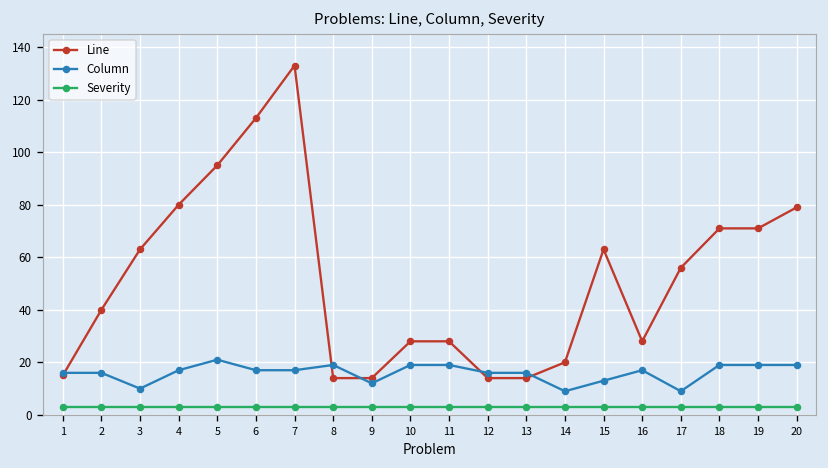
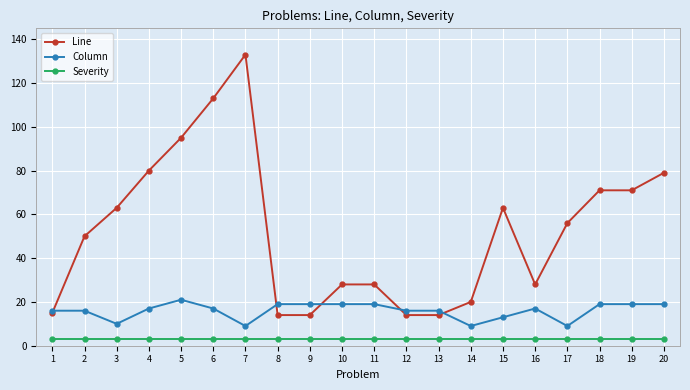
  {
    "Line": {
-     "2": 40,
+     "2": 50,
      "3": 63,
      "4": 80,
      "5": 95,
      "6": 113,
      "7": 133,
      "8": 14,
      "9": 14,
      "10": 28,
      "11": 28,
      "12": 14,
      "13": 14,
      "14": 20,
      "15": 63,
      "16": 28,
      "17": 56,
      "18": 71,
      "19": 71,
      "20": 79
    },
    "Column": {
      "2": 16,
      "3": 10,
      "4": 17,
      "5": 21,
      "6": 17,
-     "7": 17,
+     "7": 9,
      "8": 19,
-     "9": 12,
+     "9": 19,
      "10": 19,
      "11": 19,
      "12": 16,
      "13": 16,
      "14": 9,
      "15": 13,
      "16": 17,
      "17": 9,
      "18": 19,
      "19": 19,
      "20": 19
    },
    "Severity": {
      "1": 3,
      "2": 3,
      "3": 3,
      "4": 3,
      "5": 3,
      "6": 3,
      "7": 3,
      "8": 3,
      "9": 3,
      "10": 3,
      "11": 3,
      "12": 3,
      "13": 3,
      "14": 3,
      "15": 3,
      "16": 3,
      "17": 3,
      "18": 3,
      "19": 3,
      "20": 3
    }
  }
